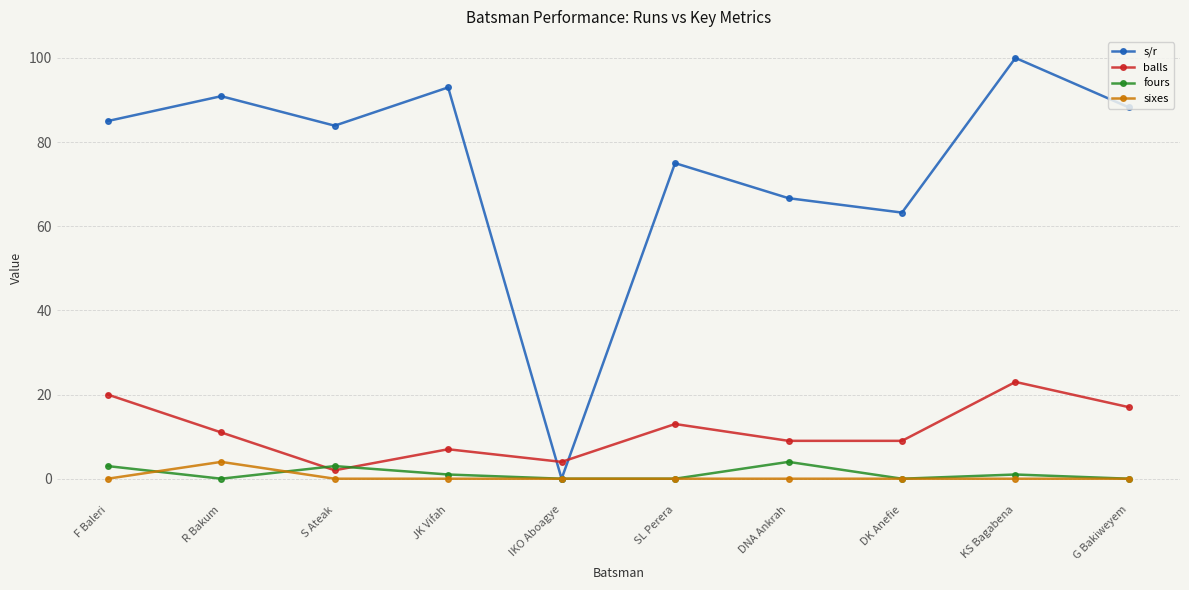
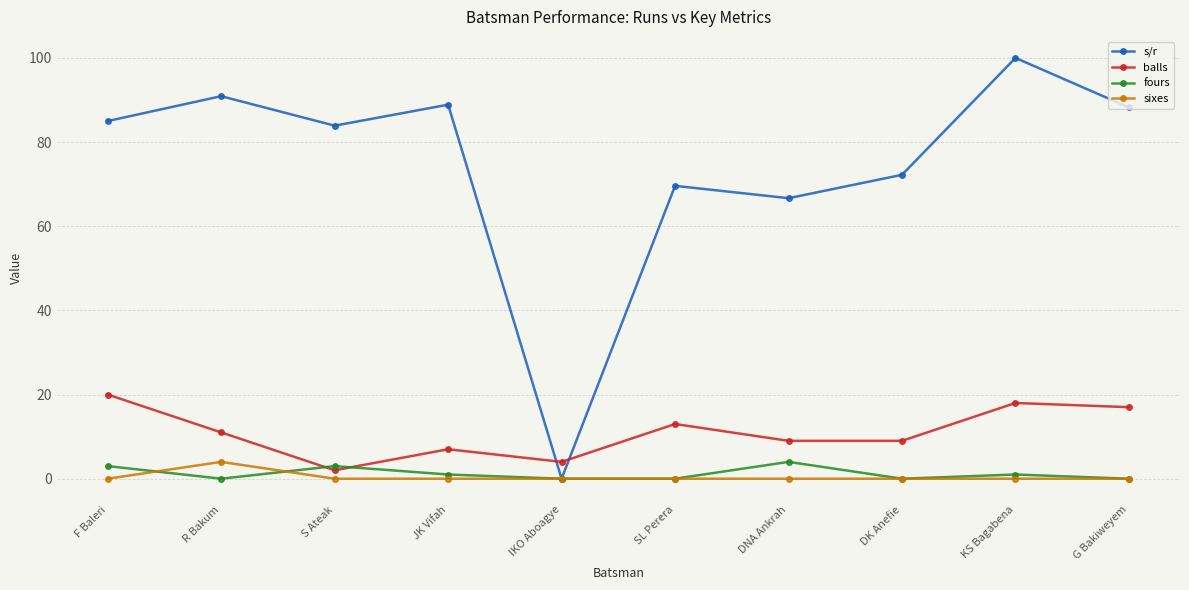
  {
    "s/r": {
      "F Baleri": 85,
      "R Bakum": 91,
      "S Ateak": 84,
-     "JK Vifah": 93,
-     "SL Perera": 75,
+     "JK Vifah": 89,
+     "SL Perera": 70,
      "DNA Ankrah": 67,
-     "DK Anefie": 63,
+     "DK Anefie": 72,
      "KS Bagabena": 100
    },
    "balls": {
      "F Baleri": 20,
      "R Bakum": 11,
      "S Ateak": 2,
      "JK Vifah": 7,
      "IKO Aboagye": 4,
      "SL Perera": 13,
      "DNA Ankrah": 9,
      "DK Anefie": 9,
-     "KS Bagabena": 23,
+     "KS Bagabena": 18,
      "G Bakiweyem": 17
    },
    "fours": {
      "F Baleri": 3,
      "R Bakum": 0,
      "S Ateak": 3,
      "JK Vifah": 1,
      "DNA Ankrah": 4,
      "KS Bagabena": 1
    },
    "sixes": {
      "F Baleri": 0,
      "R Bakum": 4,
      "S Ateak": 0,
      "JK Vifah": 0,
      "DNA Ankrah": 0,
      "KS Bagabena": 0
    }
  }
